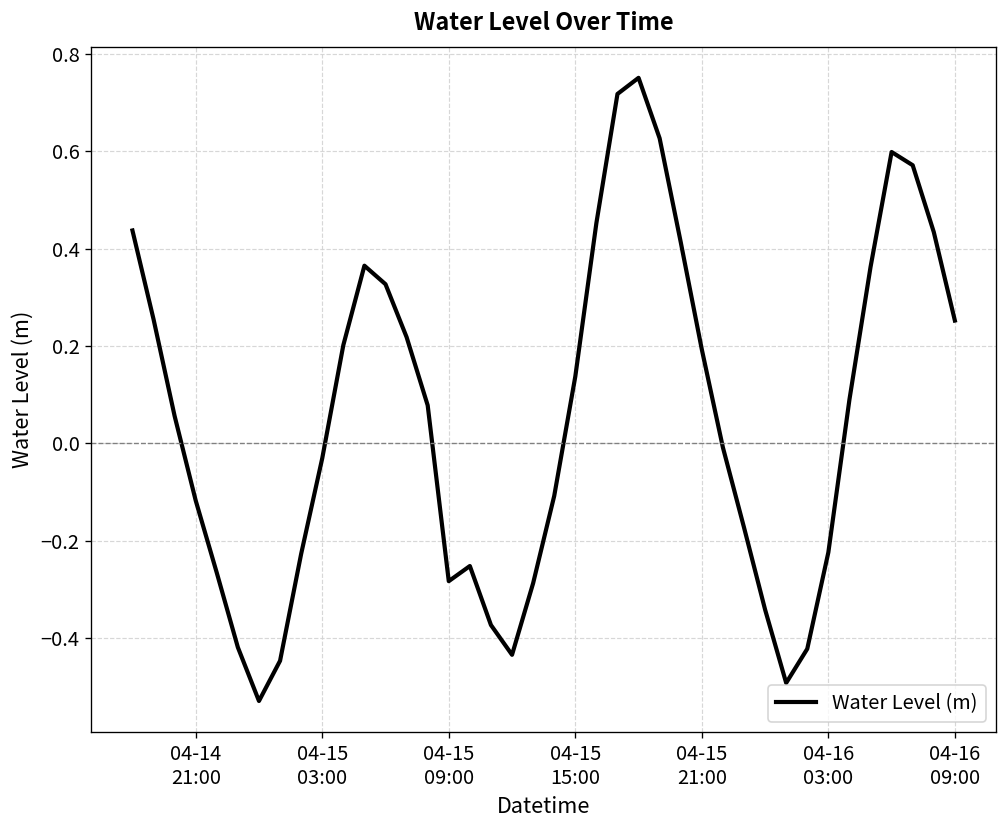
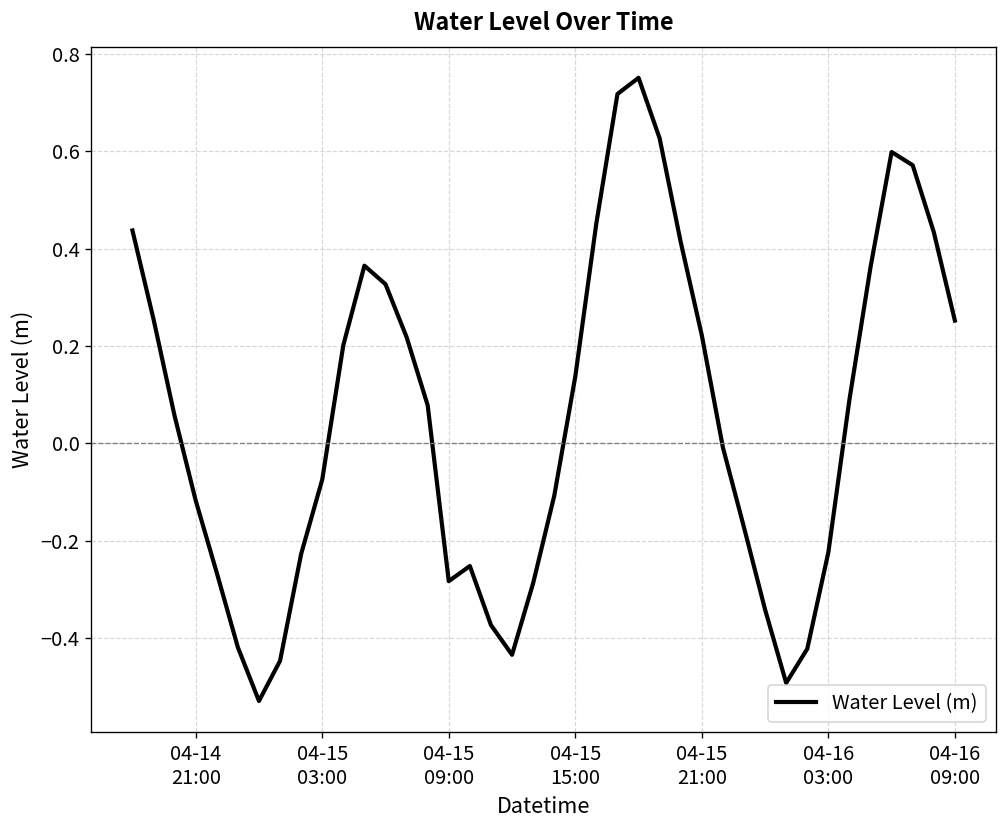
  {
    "04-14 21:00": -0.12,
-   "04-15 03:00": -0.03,
+   "04-15 03:00": -0.07,
    "04-15 09:00": -0.28,
    "04-15 15:00": 0.14,
-   "04-15 21:00": 0.19,
+   "04-15 21:00": 0.22,
    "04-16 03:00": -0.22,
    "04-16 09:00": 0.25
  }
